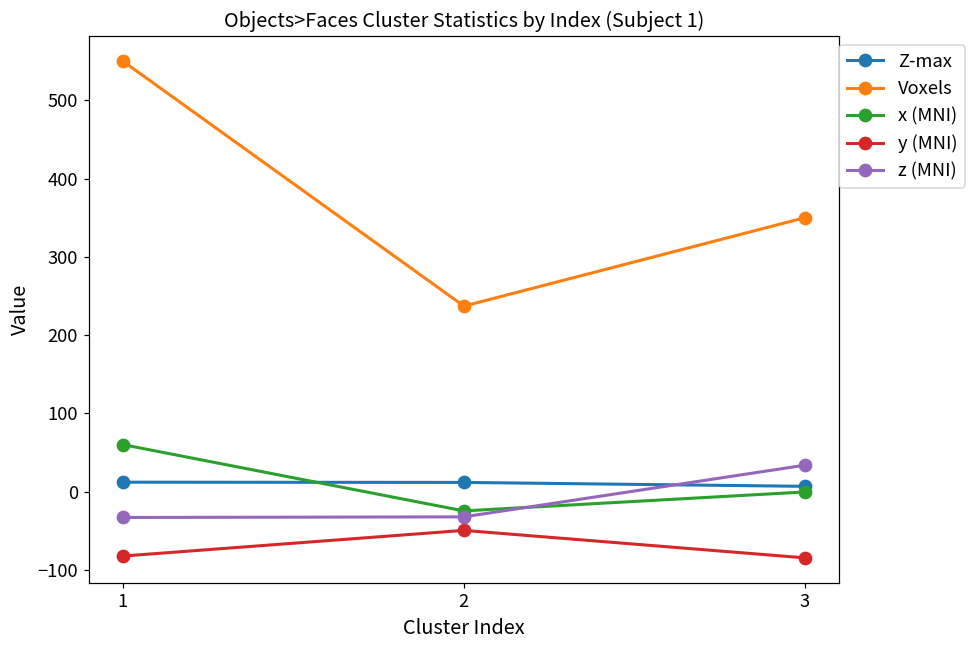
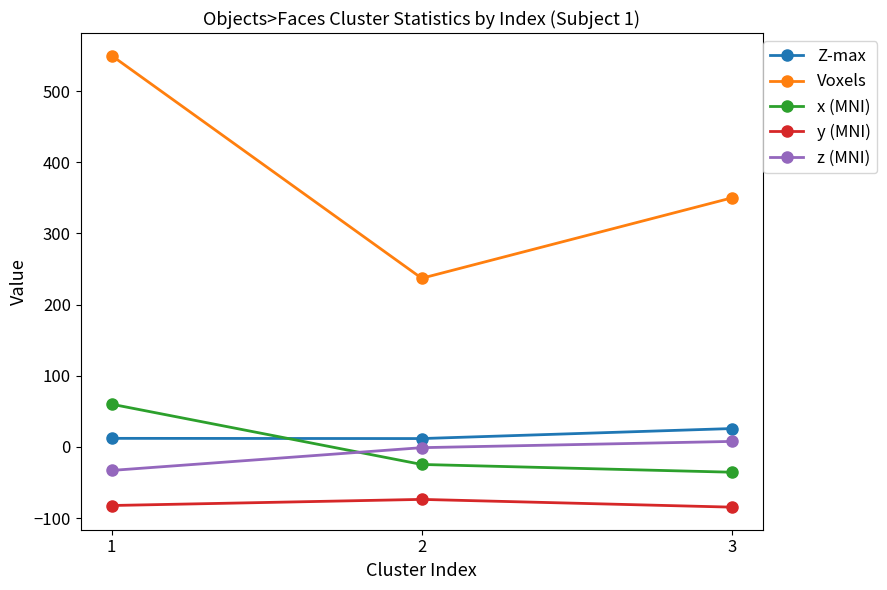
  {
    "Z-max": {
      "1": 10,
      "2": 10,
-     "3": 10
+     "3": 30
    },
    "Voxels": {
      "1": 550,
      "2": 240,
      "3": 350
    },
    "x (MNI)": {
      "1": 60,
      "2": -20,
-     "3": 0
+     "3": -40
    },
    "y (MNI)": {
      "1": -80,
-     "2": -50,
+     "2": -70,
      "3": -80
    },
    "z (MNI)": {
      "1": -30,
-     "2": -30,
-     "3": 30
+     "2": 0,
+     "3": 10
    }
  }
